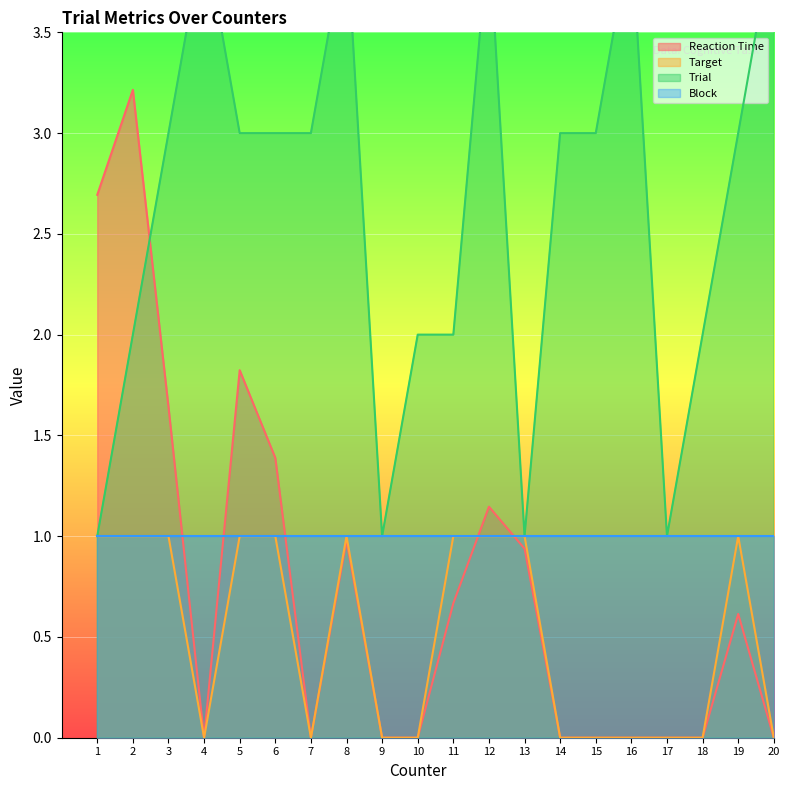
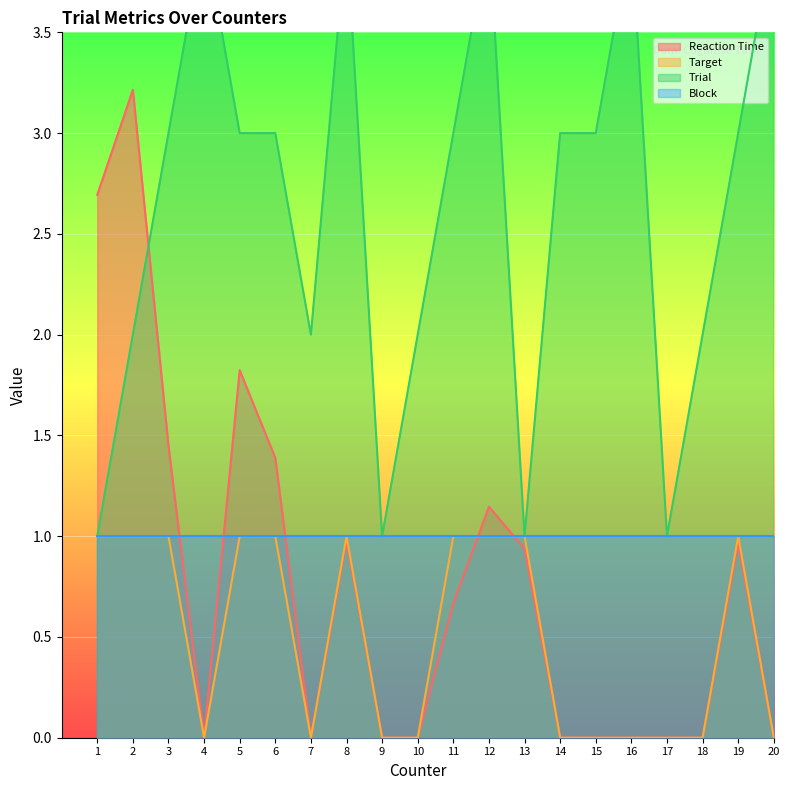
  {
    "Reaction Time": {
      "1": 2.69,
      "2": 3.21,
-     "3": 1.64,
+     "3": 1.45,
      "5": 1.82,
      "6": 1.39,
      "8": 0.98,
      "11": 0.67,
      "12": 1.15,
      "13": 0.94,
-     "19": 0.61
+     "19": 0.97
    },
    "Trial": {
      "2": 2,
      "3": 3,
      "5": 3,
      "6": 3,
-     "7": 3,
+     "7": 2,
      "10": 2,
-     "11": 2,
+     "11": 3,
      "14": 3,
      "15": 3,
      "18": 2,
      "19": 3
    },
    "Block": {
      "4": 1.00,
      "7": 1.00,
      "10": 1.00,
      "14": 1.00,
      "15": 1.00,
      "16": 1.00,
      "18": 1.00,
      "20": 1.00
    }
  }
